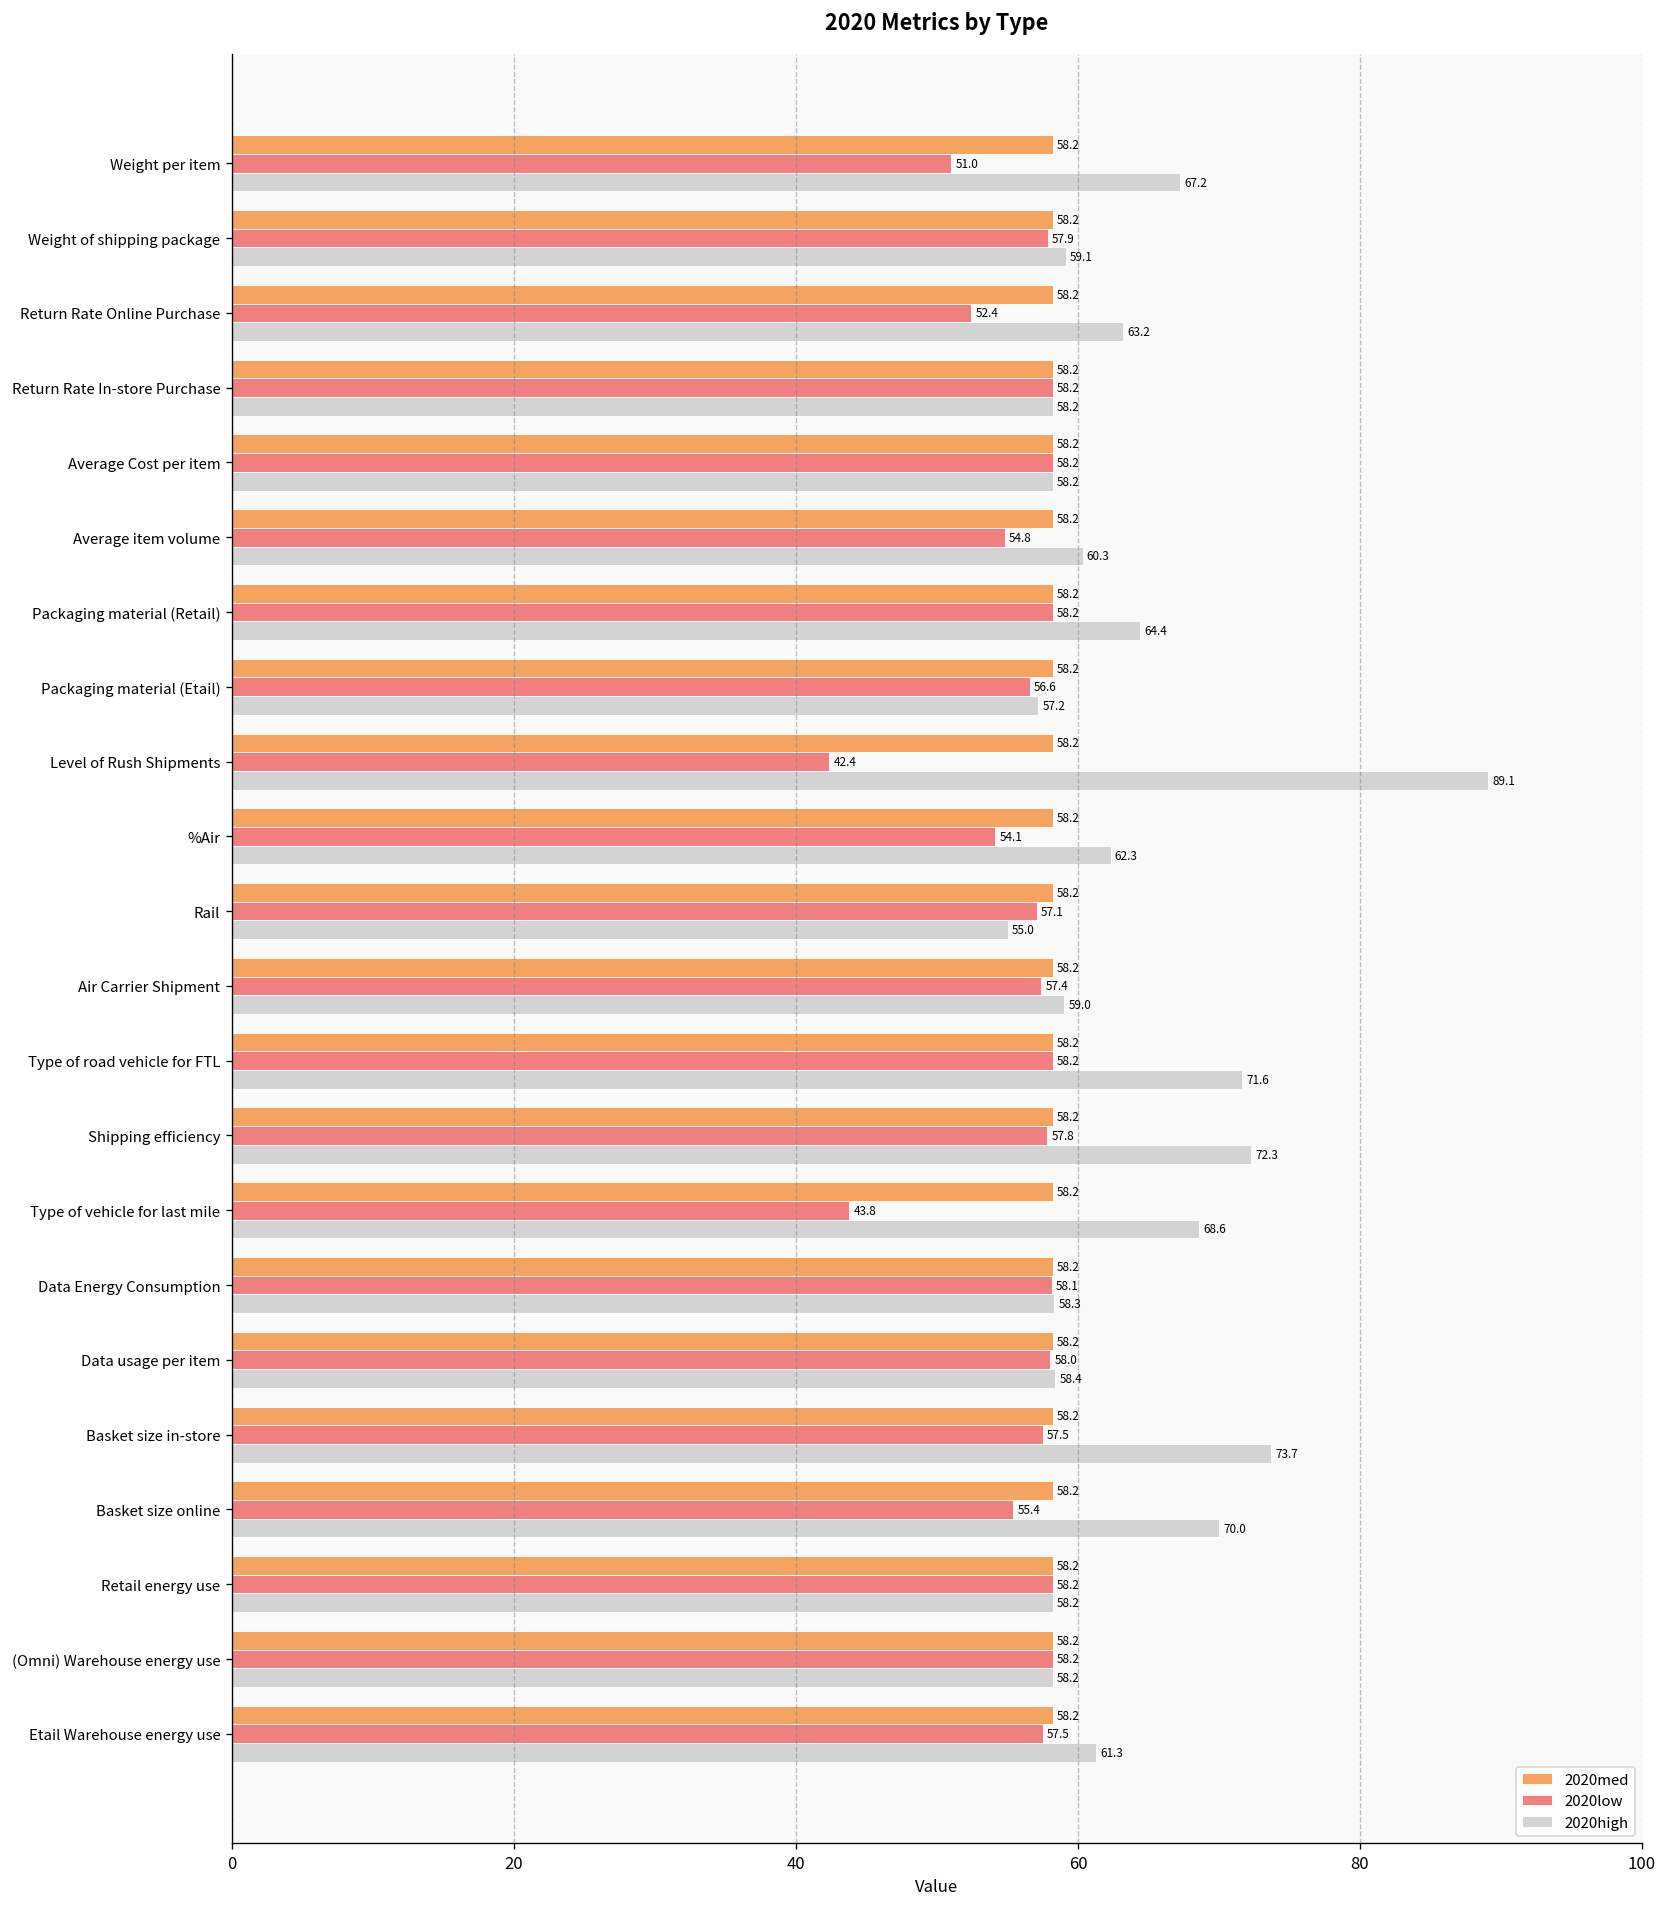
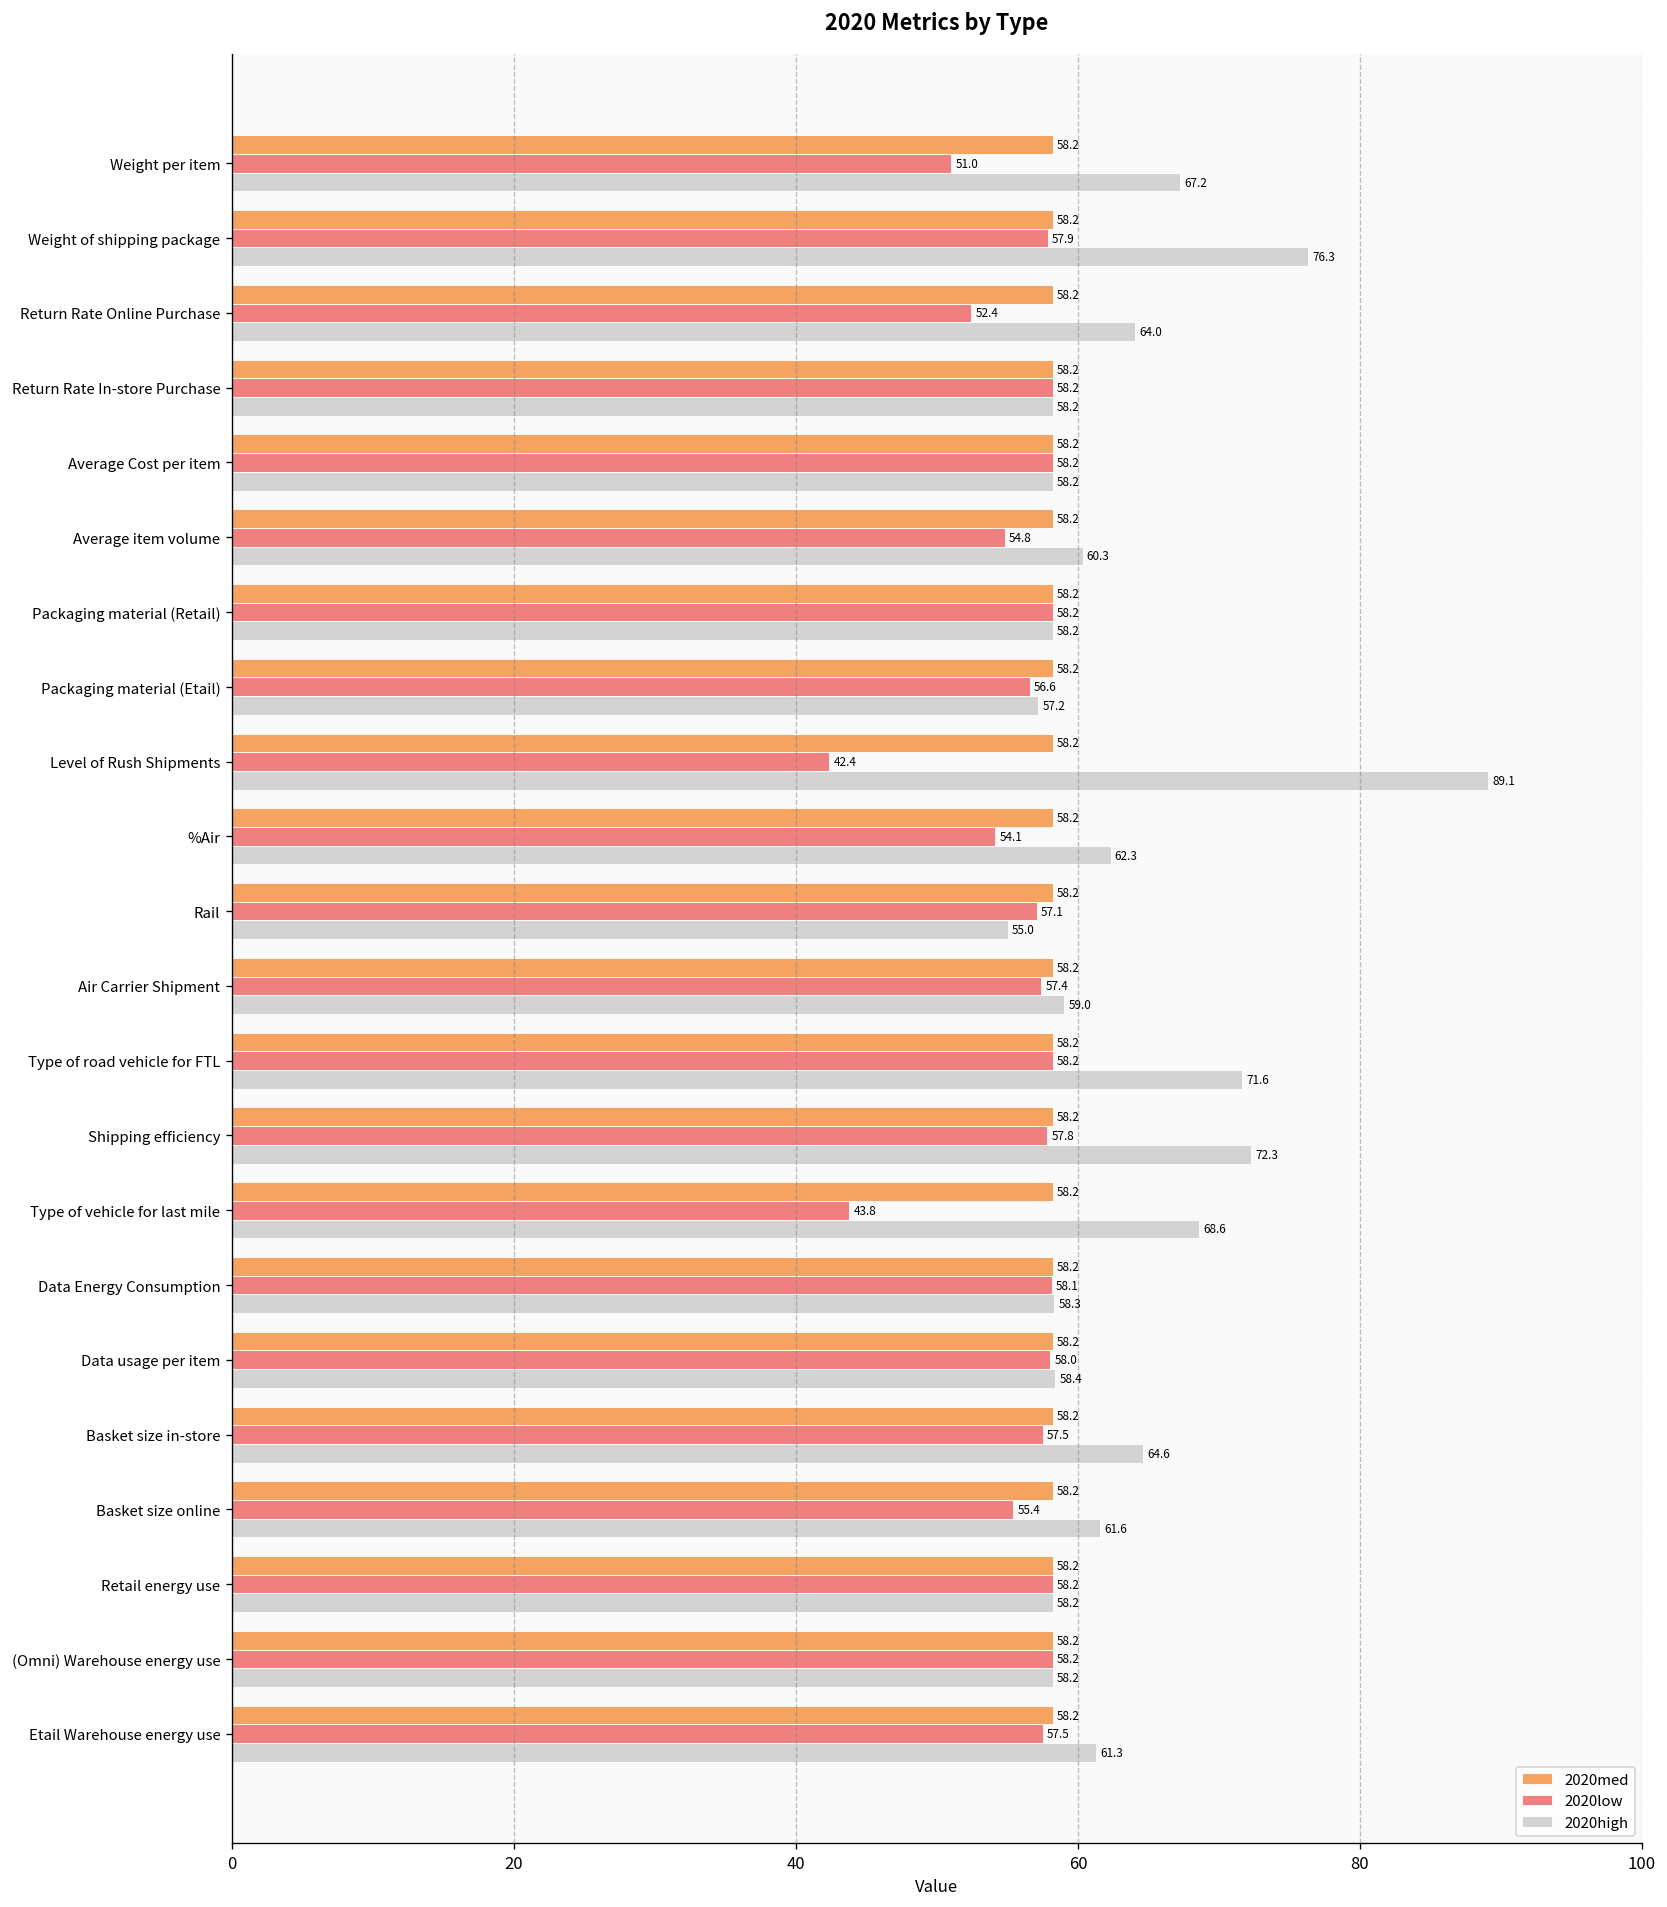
  {
    "2020high": {
      "Weight per item": 67.2,
-     "Weight of shipping package": 59.1,
-     "Return Rate Online Purchase": 63.2,
+     "Weight of shipping package": 76.3,
+     "Return Rate Online Purchase": 64.0,
      "Return Rate In-store Purchase": 58.2,
      "Average Cost per item": 58.2,
      "Average item volume": 60.3,
-     "Packaging material (Retail)": 64.4,
+     "Packaging material (Retail)": 58.2,
      "Packaging material (Etail)": 57.2,
      "Level of Rush Shipments": 89.1,
      "%Air": 62.3,
      "Rail": 55.0,
      "Air Carrier Shipment": 59.0,
      "Type of road vehicle for FTL": 71.6,
      "Shipping efficiency": 72.3,
      "Type of vehicle for last mile": 68.6,
      "Data Energy Consumption": 58.3,
      "Data usage per item": 58.4,
-     "Basket size in-store": 73.7,
-     "Basket size online": 70.0,
+     "Basket size in-store": 64.6,
+     "Basket size online": 61.6,
      "Retail energy use": 58.2,
      "(Omni) Warehouse energy use": 58.2,
      "Etail Warehouse energy use": 61.3
    }
  }
